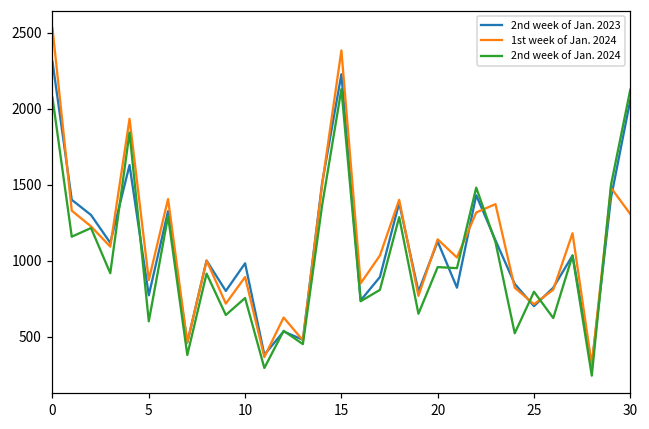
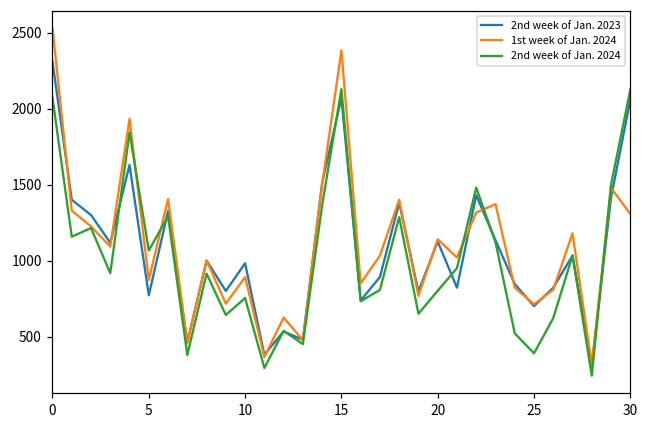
  {
    "2nd week of Jan. 2023": {
      "0": 2310,
      "5": 770,
      "10": 980,
-     "15": 2230,
+     "15": 2070,
      "30": 2060
    },
    "1st week of Jan. 2024": {
      "0": 2530,
      "5": 870,
      "10": 890,
      "15": 2380,
      "30": 1310
    },
    "2nd week of Jan. 2024": {
      "0": 2070,
-     "5": 600,
+     "5": 1070,
      "10": 750,
      "15": 2130,
-     "20": 960,
-     "25": 790,
+     "20": 800,
+     "25": 390,
      "30": 2130
    }
  }
